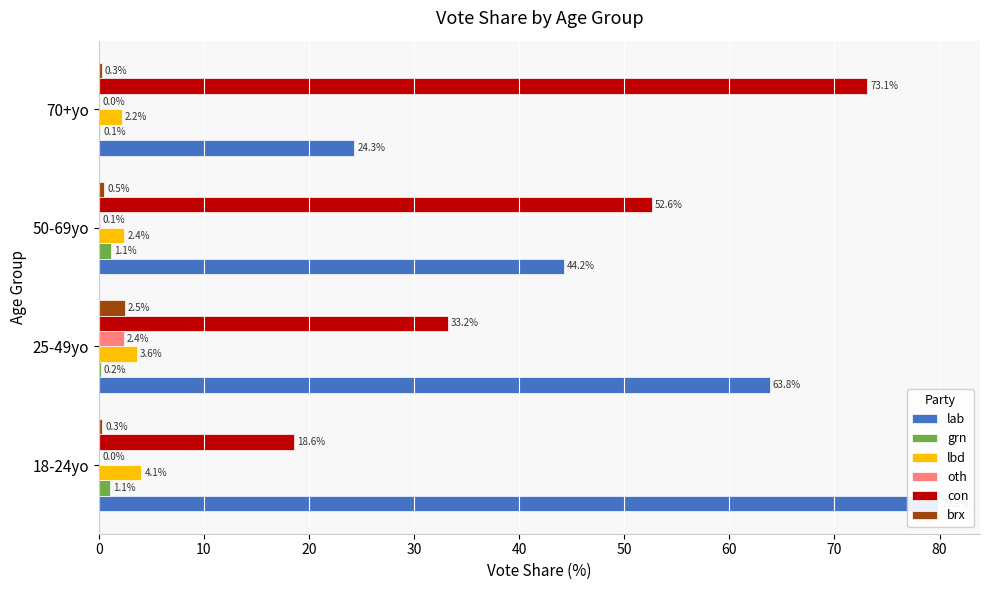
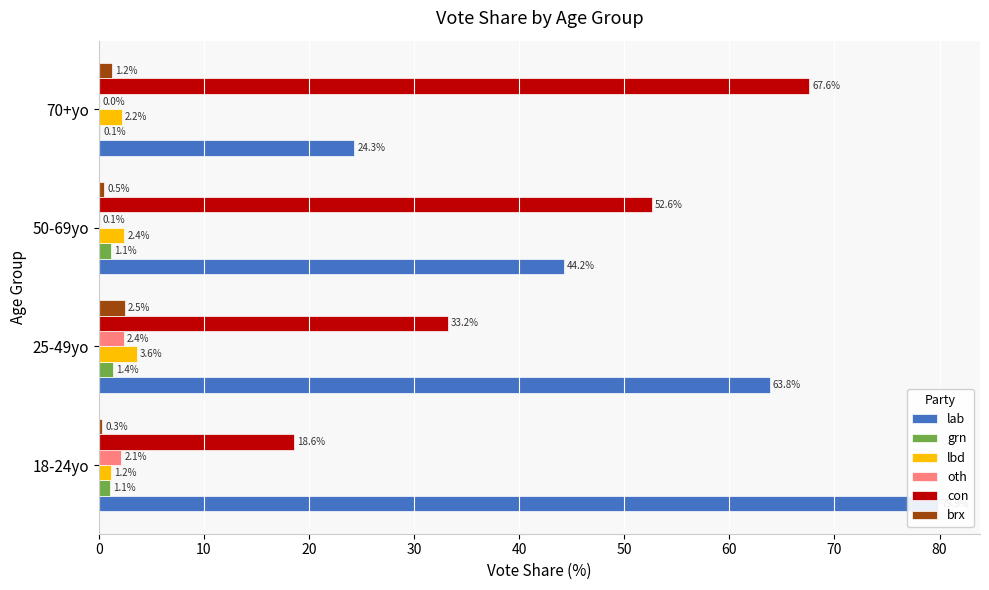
  {
    "lab": {
      "70+yo": "24.3%",
      "50-69yo": "44.2%",
      "25-49yo": "63.8%"
    },
    "grn": {
      "70+yo": "0.1%",
      "50-69yo": "1.1%",
-     "25-49yo": "0.2%",
+     "25-49yo": "1.4%",
      "18-24yo": "1.1%"
    },
    "lbd": {
      "70+yo": "2.2%",
      "50-69yo": "2.4%",
      "25-49yo": "3.6%",
-     "18-24yo": "4.1%"
+     "18-24yo": "1.2%"
    },
    "oth": {
      "70+yo": "0.0%",
      "50-69yo": "0.1%",
      "25-49yo": "2.4%",
-     "18-24yo": "0.0%"
+     "18-24yo": "2.1%"
    },
    "con": {
-     "70+yo": "73.1%",
+     "70+yo": "67.6%",
      "50-69yo": "52.6%",
      "25-49yo": "33.2%",
      "18-24yo": "18.6%"
    },
    "brx": {
-     "70+yo": "0.3%",
+     "70+yo": "1.2%",
      "50-69yo": "0.5%",
      "25-49yo": "2.5%",
      "18-24yo": "0.3%"
    }
  }
